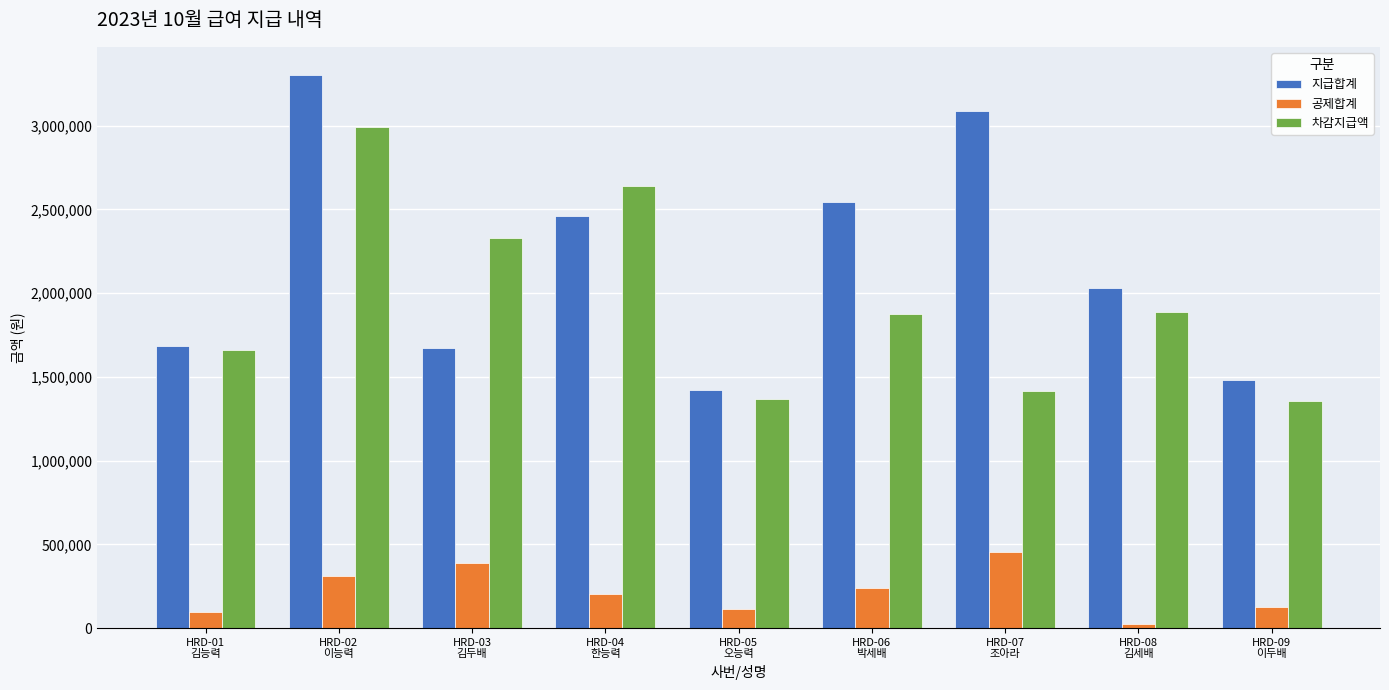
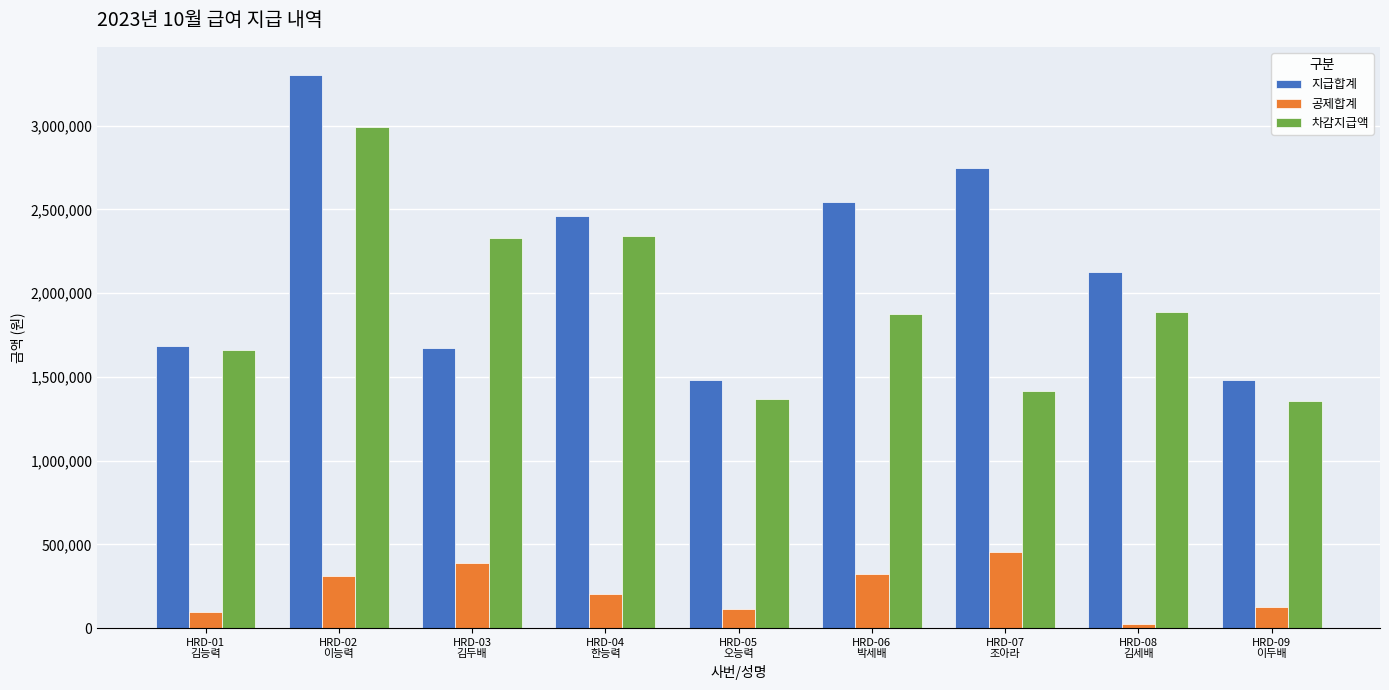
  {
    "지급합계": {
      "HRD-01 김능력": "1,690,000",
      "HRD-02 이능력": "3,300,000",
      "HRD-03 김두배": "1,670,000",
      "HRD-04 한능력": "2,460,000",
-     "HRD-05 오능력": "1,420,000",
+     "HRD-05 오능력": "1,480,000",
      "HRD-06 박세배": "2,550,000",
-     "HRD-07 조아라": "3,080,000",
-     "HRD-08 김세배": "2,030,000",
+     "HRD-07 조아라": "2,750,000",
+     "HRD-08 김세배": "2,120,000",
      "HRD-09 이두배": "1,480,000"
    },
    "공제합계": {
      "HRD-01 김능력": "100,000",
      "HRD-02 이능력": "310,000",
      "HRD-03 김두배": "390,000",
      "HRD-04 한능력": "200,000",
      "HRD-05 오능력": "110,000",
-     "HRD-06 박세배": "240,000",
+     "HRD-06 박세배": "330,000",
      "HRD-07 조아라": "450,000",
      "HRD-08 김세배": "30,000",
      "HRD-09 이두배": "120,000"
    },
    "차감지급액": {
      "HRD-01 김능력": "1,660,000",
      "HRD-02 이능력": "2,990,000",
      "HRD-03 김두배": "2,330,000",
-     "HRD-04 한능력": "2,640,000",
+     "HRD-04 한능력": "2,340,000",
      "HRD-05 오능력": "1,370,000",
      "HRD-06 박세배": "1,870,000",
      "HRD-07 조아라": "1,420,000",
      "HRD-08 김세배": "1,880,000",
      "HRD-09 이두배": "1,360,000"
    }
  }
